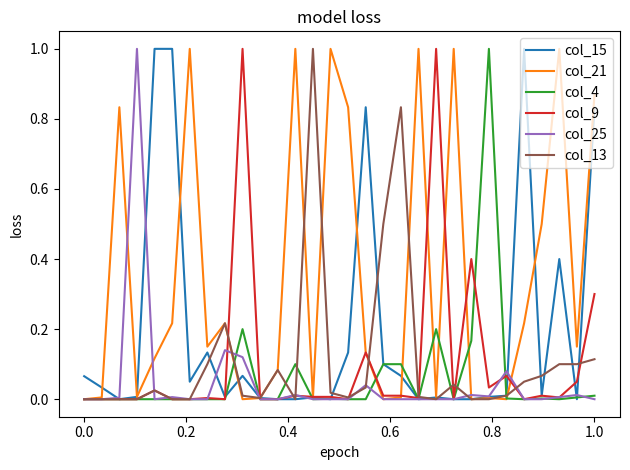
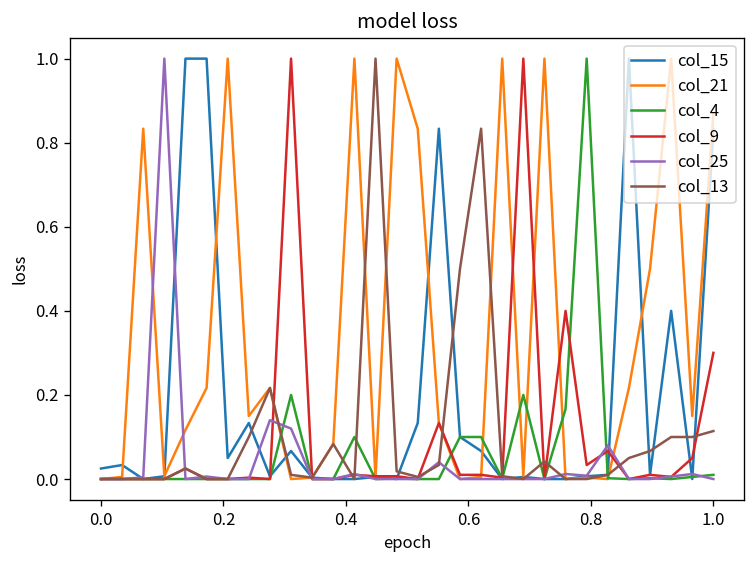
  {
    "col_15": {
-     "0.0": 0.07
+     "0.0": 0.03
    },
    "col_4": {
      "1.0": 0.01
    },
    "col_9": {
      "1.0": 0.30
    },
    "col_25": {
      "1.0": 0.00
    },
    "col_13": {
      "1.0": 0.11
    }
  }
